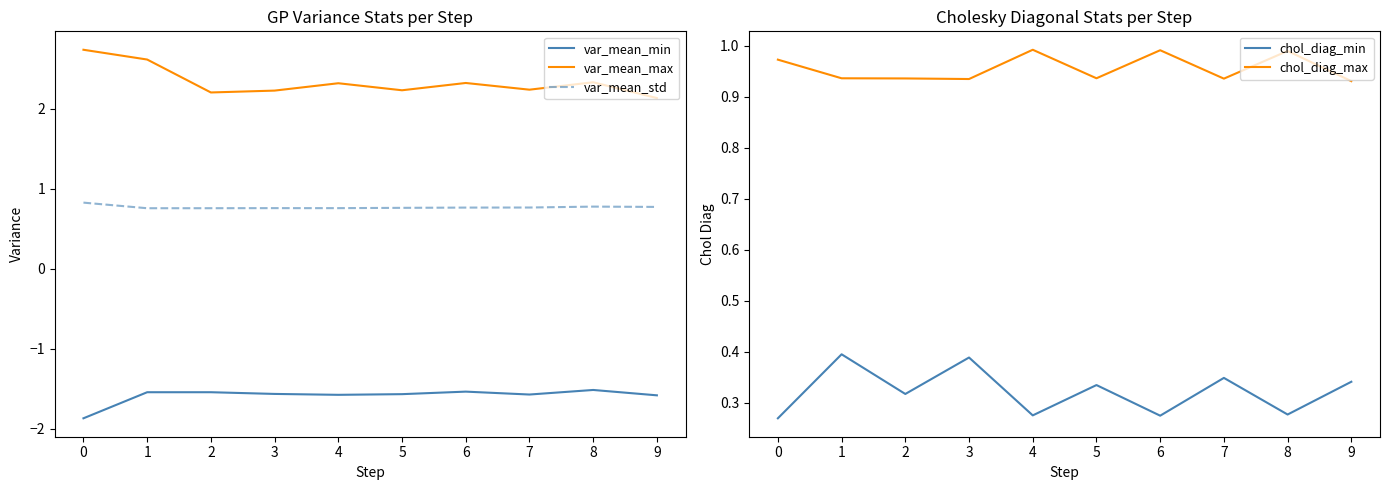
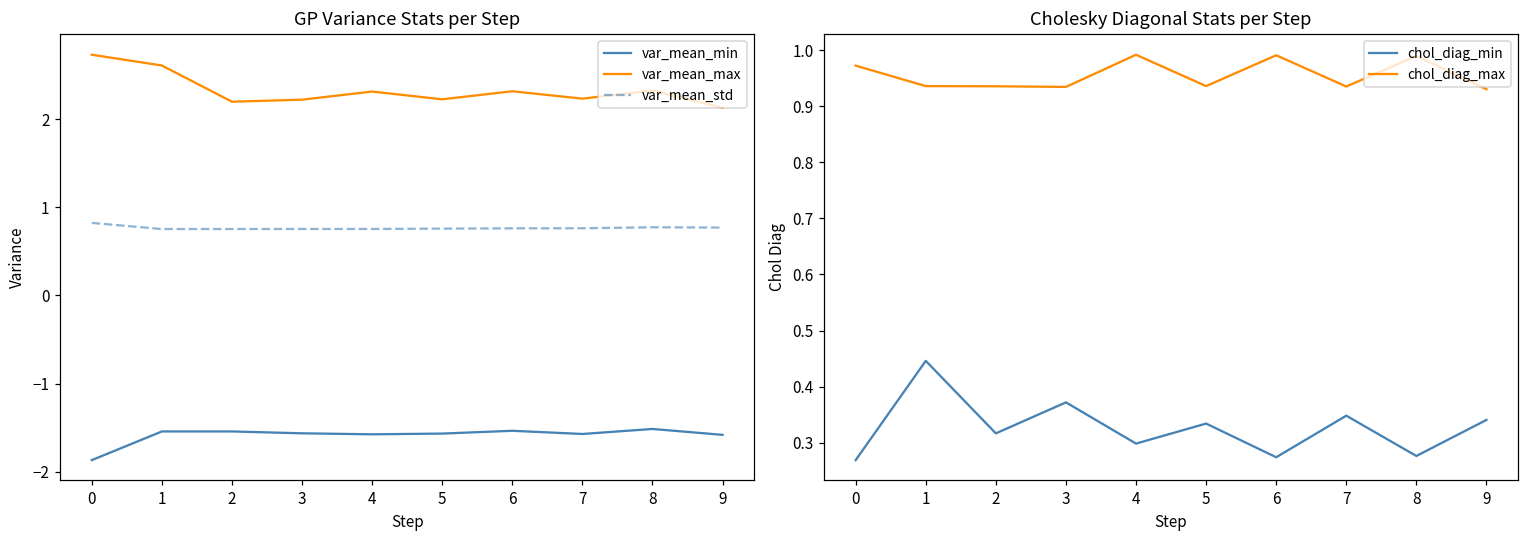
  {
    "GP Variance Stats per Step": {
      "var_mean_max": {
        "0": 2.7,
        "1": 2.6,
        "2": 2.2,
        "3": 2.2,
        "4": 2.3,
        "5": 2.2,
        "6": 2.3,
        "7": 2.2
      }
    },
    "Cholesky Diagonal Stats per Step": {
      "chol_diag_min": {
        "0": 0.27,
-       "1": 0.39,
+       "1": 0.45,
        "2": 0.32,
-       "3": 0.39,
-       "4": 0.27,
+       "3": 0.37,
+       "4": 0.30,
        "5": 0.33,
        "6": 0.27,
        "7": 0.35,
        "8": 0.28,
        "9": 0.34
      },
      "chol_diag_max": {
        "0": 0.97,
        "1": 0.94,
        "2": 0.94,
        "3": 0.93,
        "4": 0.99,
        "5": 0.94,
        "6": 0.99,
        "7": 0.94,
        "9": 0.93
      }
    }
  }
